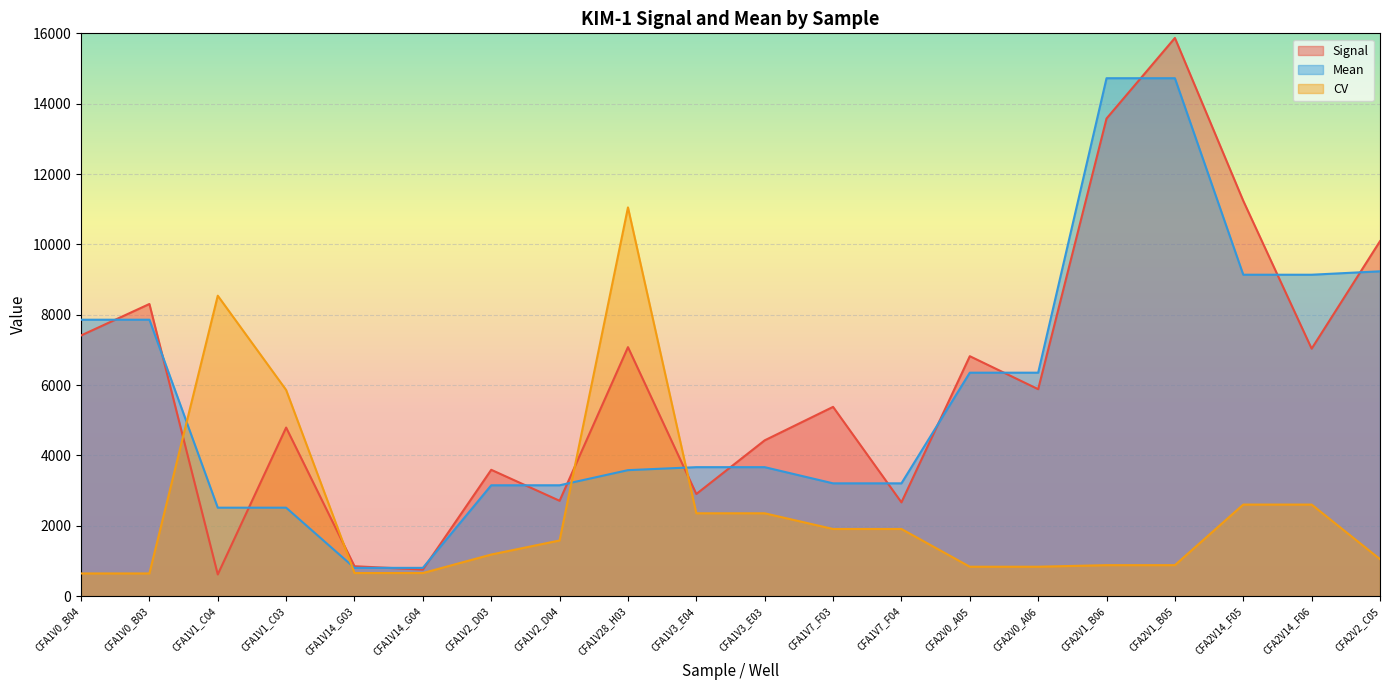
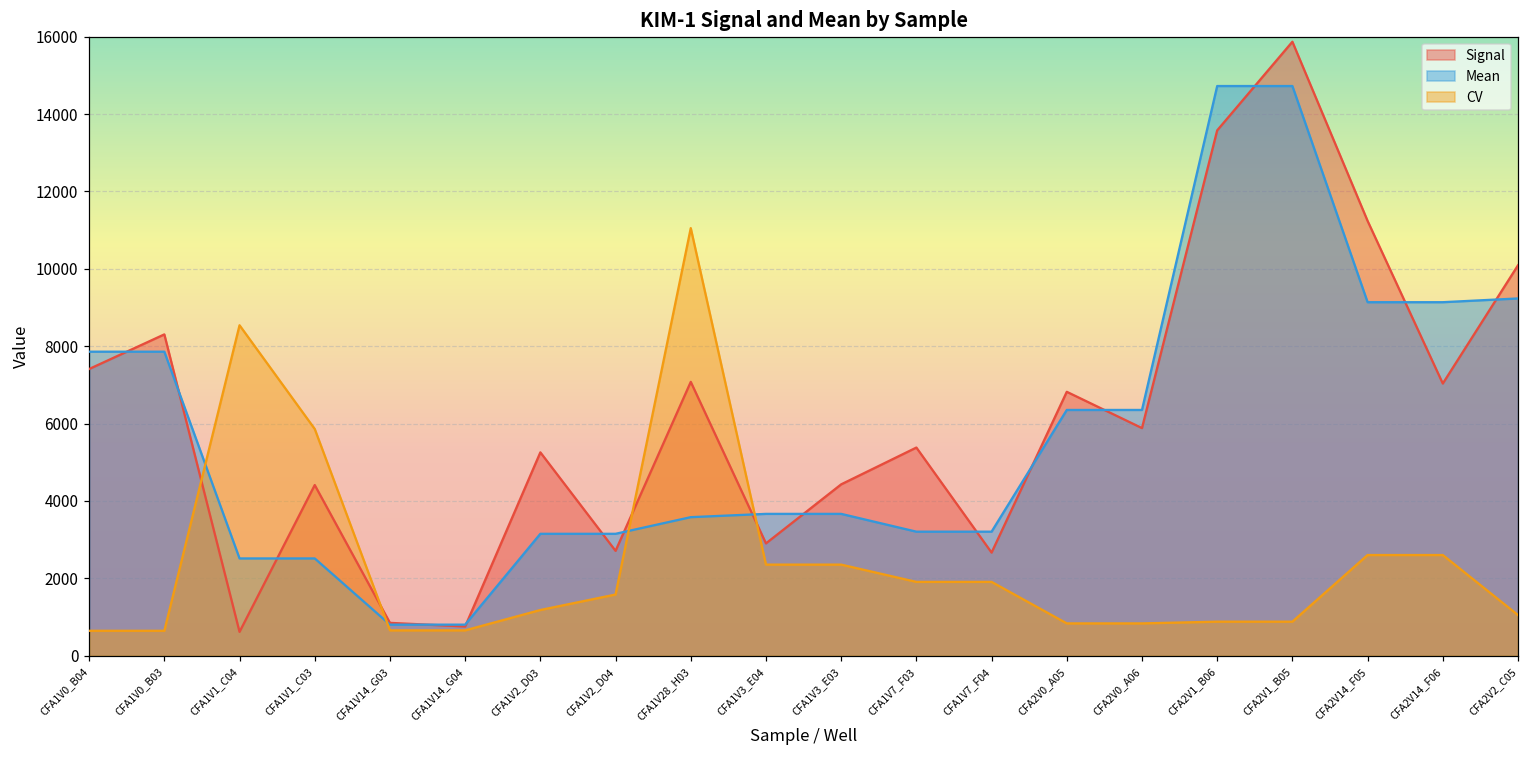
  {
    "Signal": {
      "CFA1V0_B04": 7400,
      "CFA1V0_B03": 8300,
      "CFA1V1_C04": 600,
-     "CFA1V1_C03": 4800,
-     "CFA1V2_D03": 3600,
+     "CFA1V1_C03": 4400,
+     "CFA1V2_D03": 5300,
      "CFA1V2_D04": 2700,
      "CFA1V28_H03": 7100,
      "CFA1V3_E04": 2900,
      "CFA1V3_E03": 4400,
      "CFA1V7_F03": 5400,
      "CFA1V7_F04": 2700,
      "CFA2V0_A05": 6800,
      "CFA2V0_A06": 5900,
      "CFA2V1_B06": 13600,
      "CFA2V1_B05": 15900,
      "CFA2V14_F05": 11200,
      "CFA2V14_F06": 7000,
      "CFA2V2_C05": 10100
    },
    "Mean": {
      "CFA1V0_B04": 7900,
      "CFA1V0_B03": 7900,
      "CFA1V1_C04": 2500,
      "CFA1V1_C03": 2500,
      "CFA1V2_D03": 3200,
      "CFA1V2_D04": 3200,
      "CFA1V28_H03": 3600,
      "CFA1V3_E04": 3700,
      "CFA1V3_E03": 3700,
      "CFA1V7_F03": 3200,
      "CFA1V7_F04": 3200,
      "CFA2V0_A05": 6400,
      "CFA2V0_A06": 6400,
      "CFA2V1_B06": 14700,
      "CFA2V1_B05": 14700,
      "CFA2V14_F05": 9100,
      "CFA2V14_F06": 9100,
      "CFA2V2_C05": 9200
    },
    "CV": {
      "CFA1V0_B04": 600,
      "CFA1V0_B03": 600,
      "CFA1V1_C04": 8500,
      "CFA1V1_C03": 5900,
      "CFA1V14_G03": 700,
      "CFA1V14_G04": 700,
      "CFA1V2_D03": 1200,
      "CFA1V2_D04": 1600,
      "CFA1V28_H03": 11100,
      "CFA1V3_E04": 2400,
      "CFA1V3_E03": 2400,
      "CFA1V7_F03": 1900,
      "CFA1V7_F04": 1900,
      "CFA2V0_A05": 800,
      "CFA2V0_A06": 800,
      "CFA2V1_B06": 900,
      "CFA2V1_B05": 900,
      "CFA2V14_F05": 2600,
      "CFA2V14_F06": 2600,
      "CFA2V2_C05": 1100
    }
  }
